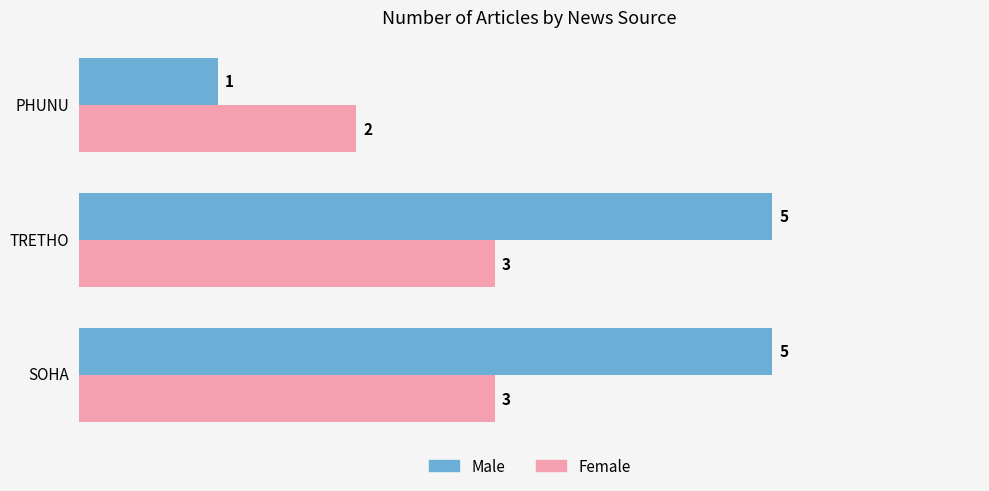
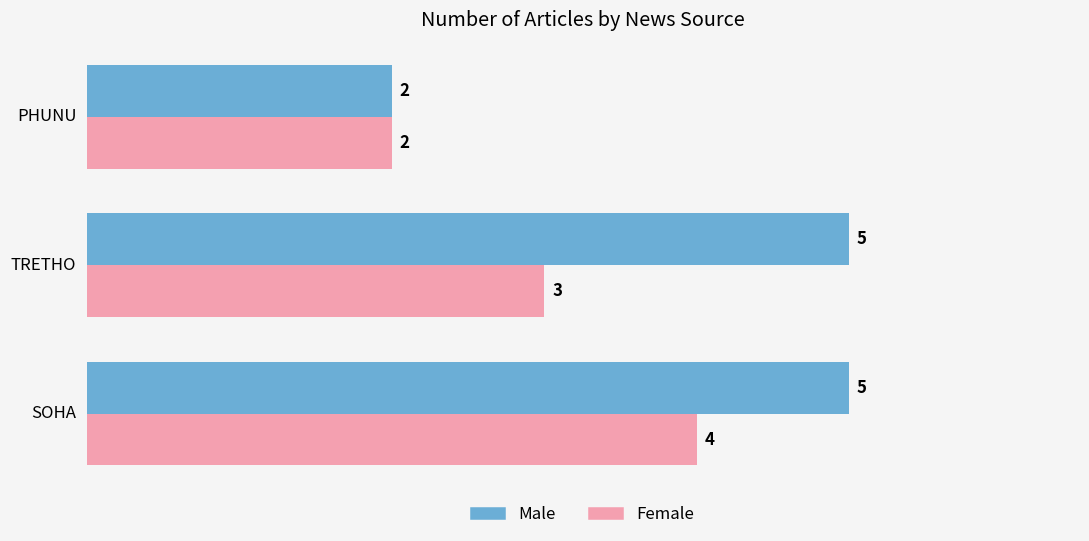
  {
    "Male": {
-     "PHUNU": 1,
+     "PHUNU": 2,
      "TRETHO": 5,
      "SOHA": 5
    },
    "Female": {
      "PHUNU": 2,
      "TRETHO": 3,
-     "SOHA": 3
+     "SOHA": 4
    }
  }
